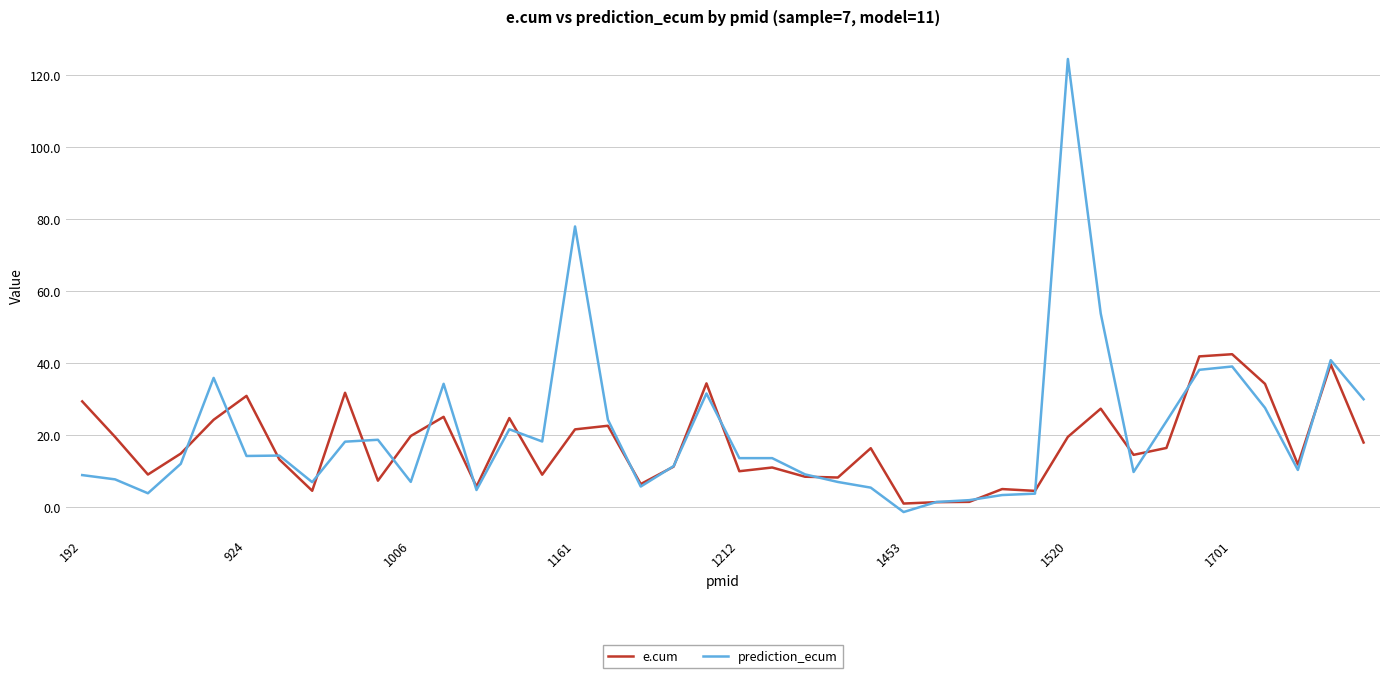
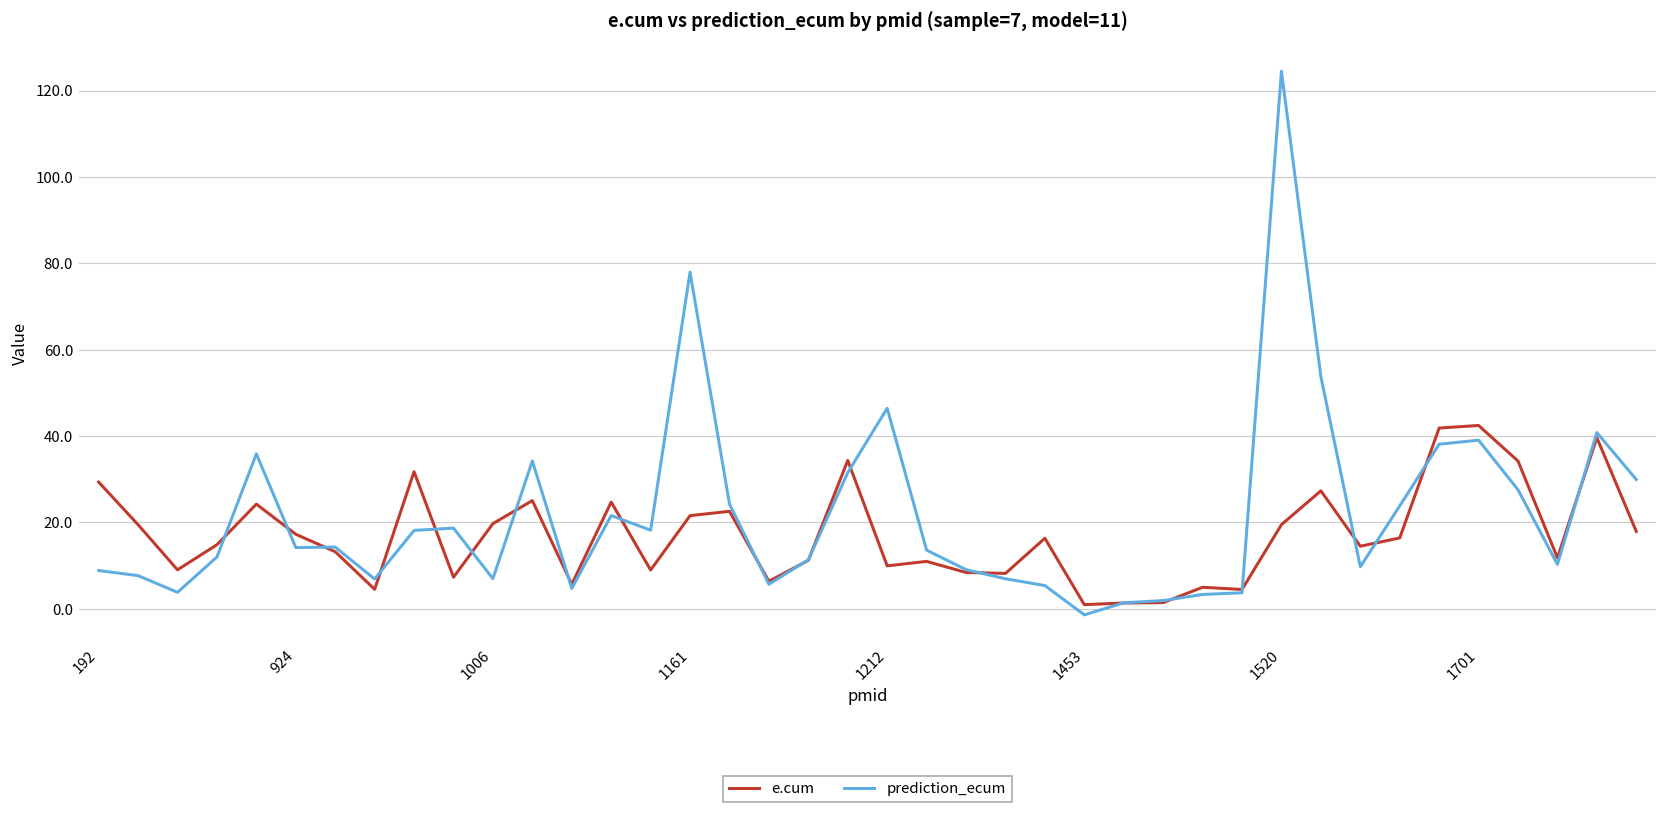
  {
    "e.cum": {
      "192": 29,
-     "924": 31,
+     "924": 17,
      "1006": 20,
      "1161": 22,
      "1212": 10,
      "1453": 1,
      "1520": 19,
      "1701": 42
    },
    "prediction_ecum": {
      "192": 9,
      "924": 14,
      "1006": 7,
      "1161": 78,
-     "1212": 14,
+     "1212": 46,
      "1453": -1,
      "1520": 124,
      "1701": 39
    }
  }
